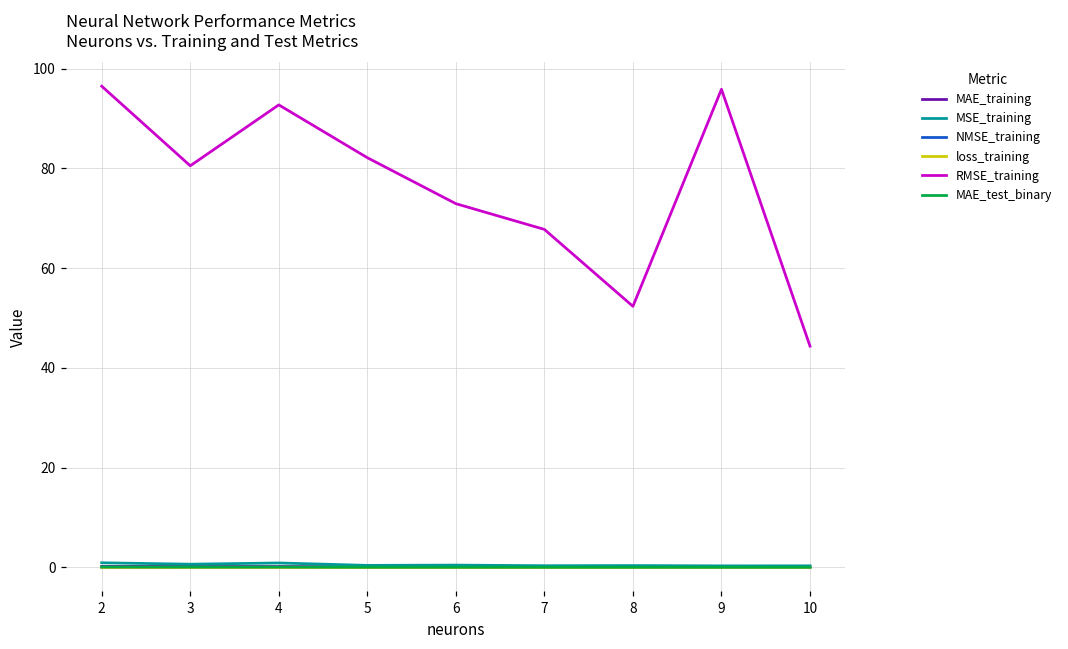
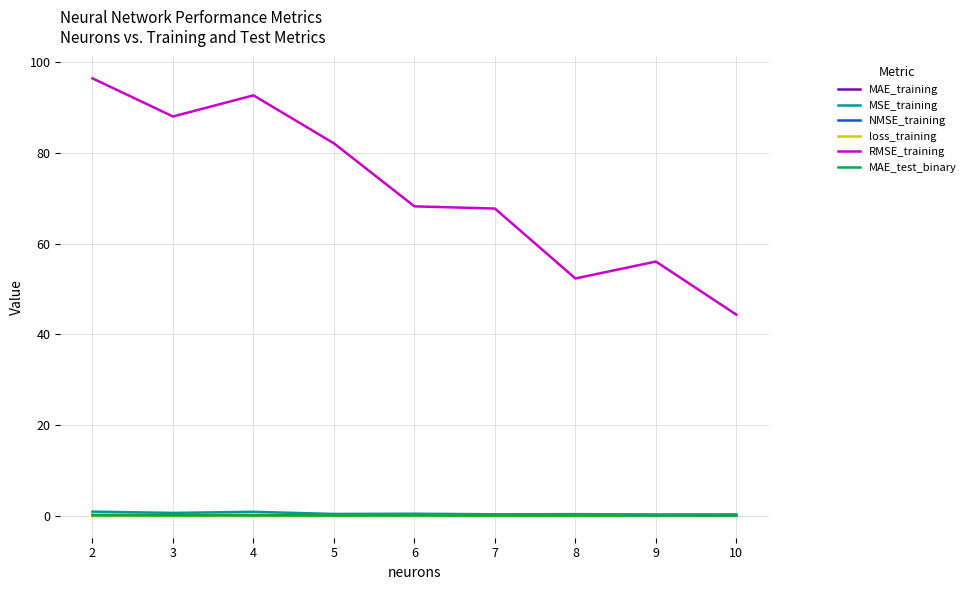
  {
    "MSE_training": {
      "2": 1,
      "4": 1
    },
    "RMSE_training": {
      "2": 96,
-     "3": 81,
+     "3": 88,
      "4": 93,
      "5": 82,
-     "6": 73,
+     "6": 68,
      "7": 68,
      "8": 52,
-     "9": 96,
+     "9": 56,
      "10": 44
    }
  }
